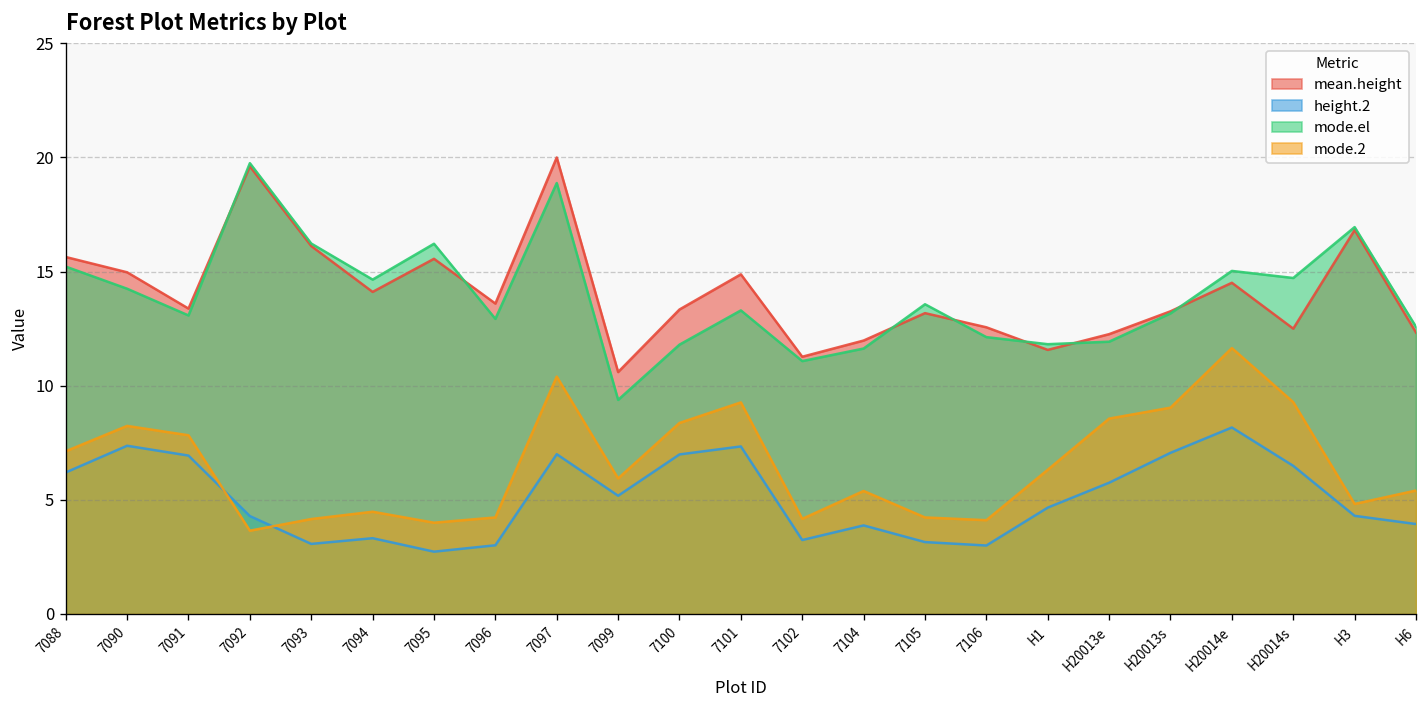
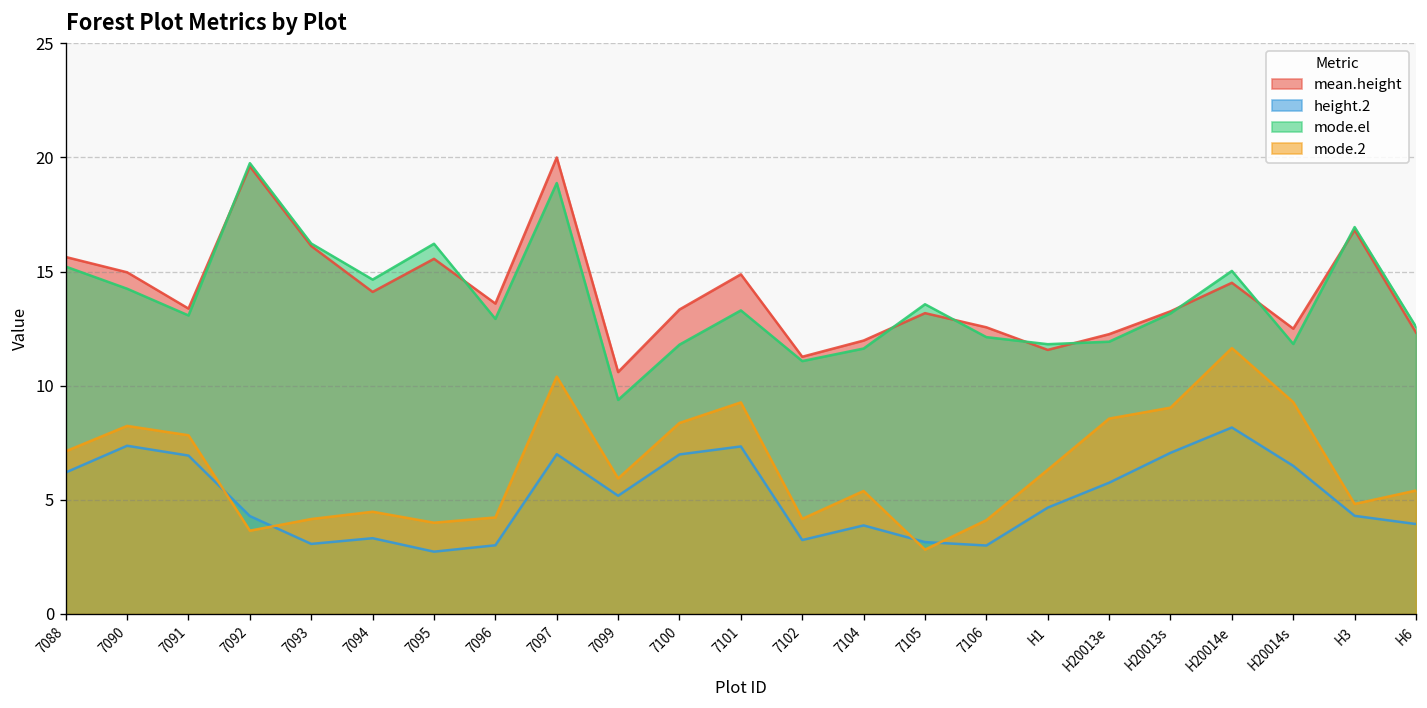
  {
    "mean.height": {
      "7088": 15.6,
      "7090": 15.0,
      "7091": 13.4,
      "7092": 19.6,
      "7094": 14.1,
      "7095": 15.6,
      "7096": 13.6,
      "7097": 20.0,
      "7099": 10.6,
      "7100": 13.3,
      "7101": 14.9,
      "7102": 11.3,
      "7104": 12.0,
      "7105": 13.2,
      "7106": 12.6,
      "H1": 11.6,
      "H20013e": 12.3,
      "H20014e": 14.5,
      "H20014s": 12.5,
      "H6": 12.3
    },
    "height.2": {
      "7088": 6.2,
      "7090": 7.4,
      "7091": 6.9,
      "7092": 4.3,
      "7093": 3.1,
      "7094": 3.3,
      "7095": 2.7,
      "7096": 3.0,
      "7097": 7.0,
      "7099": 5.2,
      "7100": 7.0,
      "7101": 7.3,
      "7102": 3.2,
      "7104": 3.9,
      "7105": 3.2,
      "7106": 3.0,
      "H1": 4.7,
      "H20013e": 5.8,
      "H20013s": 7.1,
      "H20014e": 8.2,
      "H20014s": 6.5,
      "H3": 4.3,
      "H6": 3.9
    },
    "mode.el": {
      "7088": 15.2,
      "7090": 14.3,
      "7091": 13.1,
      "7092": 19.8,
      "7094": 14.7,
      "7095": 16.2,
      "7096": 12.9,
      "7097": 18.9,
      "7099": 9.4,
      "7100": 11.8,
      "7101": 13.3,
      "7102": 11.1,
      "7104": 11.6,
      "7105": 13.6,
      "7106": 12.1,
      "H1": 11.8,
      "H20013e": 11.9,
      "H20014e": 15.0,
-     "H20014s": 14.7,
+     "H20014s": 11.8,
      "H6": 12.6
    },
    "mode.2": {
      "7088": 7.1,
      "7090": 8.2,
      "7091": 7.8,
      "7092": 3.7,
      "7093": 4.2,
      "7094": 4.5,
      "7095": 4.0,
      "7096": 4.2,
      "7097": 10.4,
      "7099": 5.9,
      "7100": 8.4,
      "7101": 9.3,
      "7102": 4.2,
      "7104": 5.4,
-     "7105": 4.2,
+     "7105": 2.8,
      "7106": 4.1,
      "H1": 6.3,
      "H20013e": 8.6,
      "H20013s": 9.0,
      "H20014e": 11.7,
      "H20014s": 9.3,
      "H3": 4.8,
      "H6": 5.4
    }
  }
